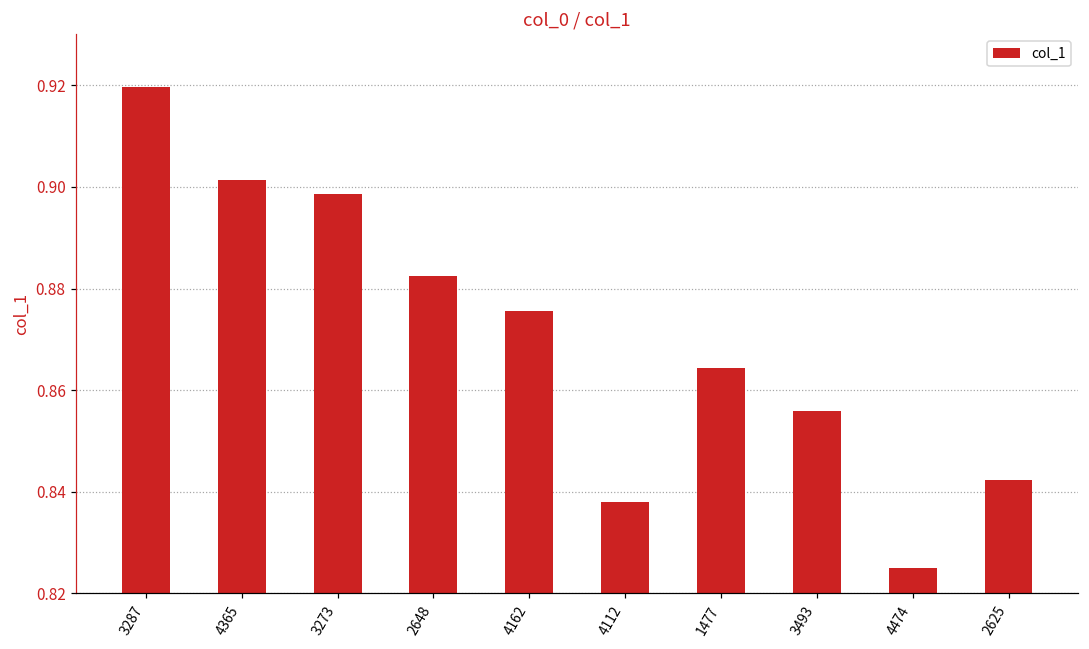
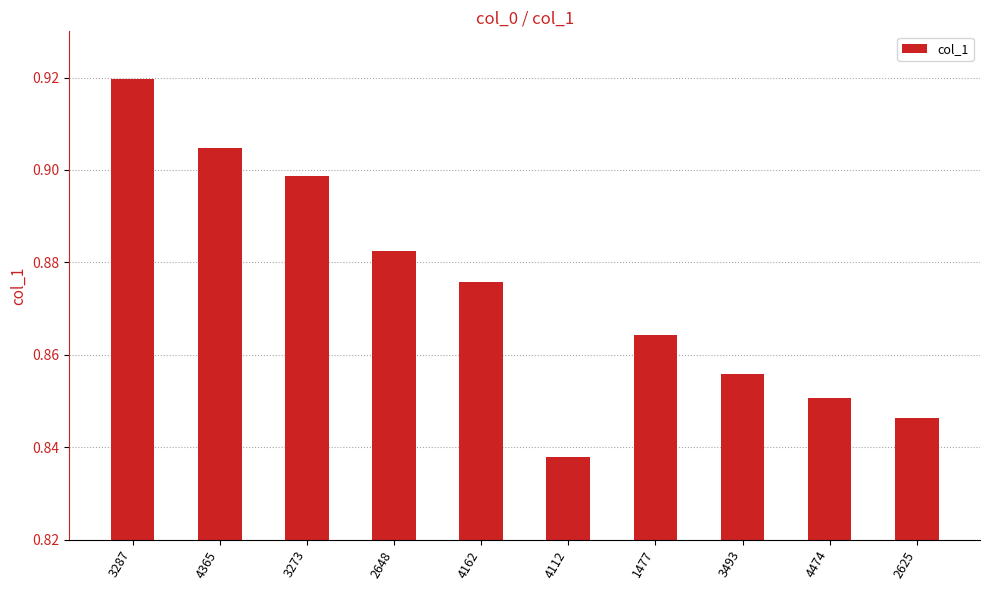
  {
    "3287": 0.920,
-   "4365": 0.901,
+   "4365": 0.905,
    "3273": 0.899,
    "2648": 0.883,
    "4162": 0.876,
    "4112": 0.838,
    "1477": 0.864,
    "3493": 0.856,
-   "4474": 0.825,
-   "2625": 0.842
+   "4474": 0.851,
+   "2625": 0.846
  }
